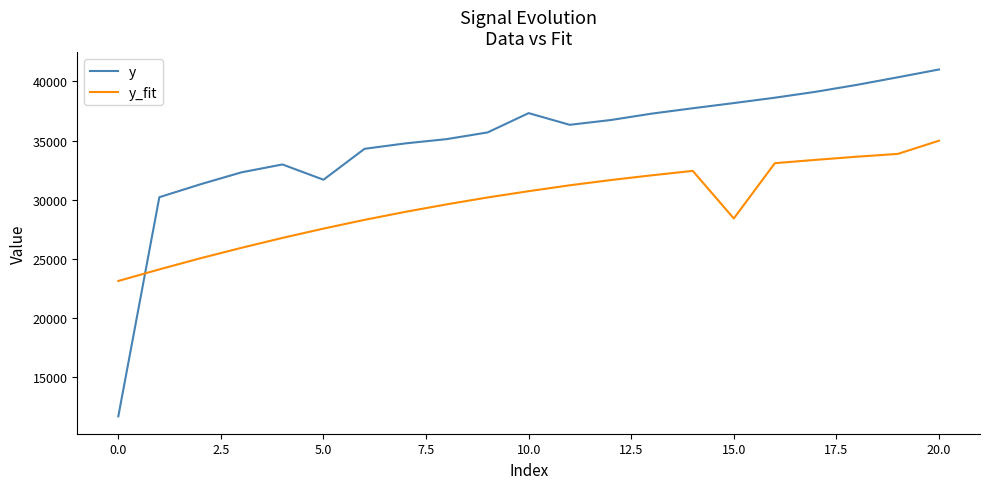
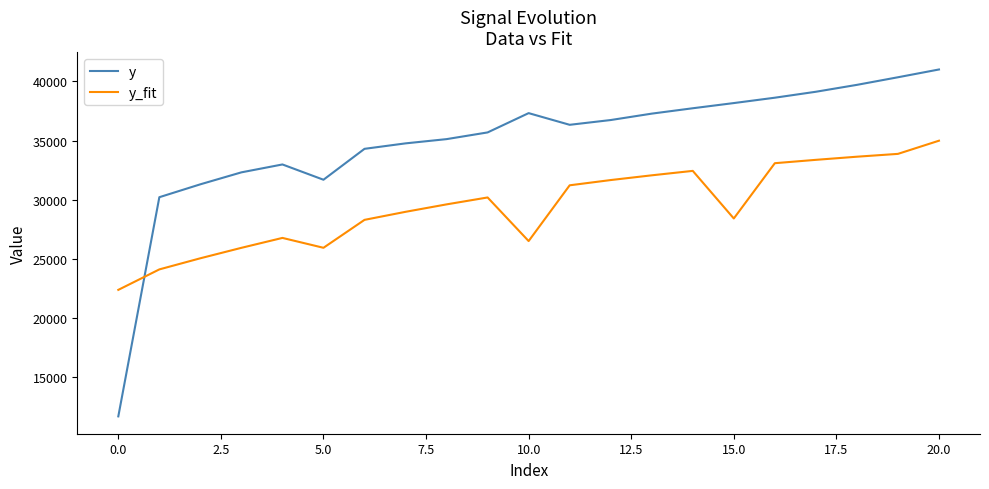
  {
    "y": {
      "0.0": 11700,
      "5.0": 31700,
      "10.0": 37300,
      "15.0": 38200,
      "20.0": 41000
    },
    "y_fit": {
-     "0.0": 23200,
-     "5.0": 27600,
-     "10.0": 30700,
+     "0.0": 22400,
+     "5.0": 26000,
+     "10.0": 26500,
      "15.0": 28400,
      "20.0": 35000
    }
  }
